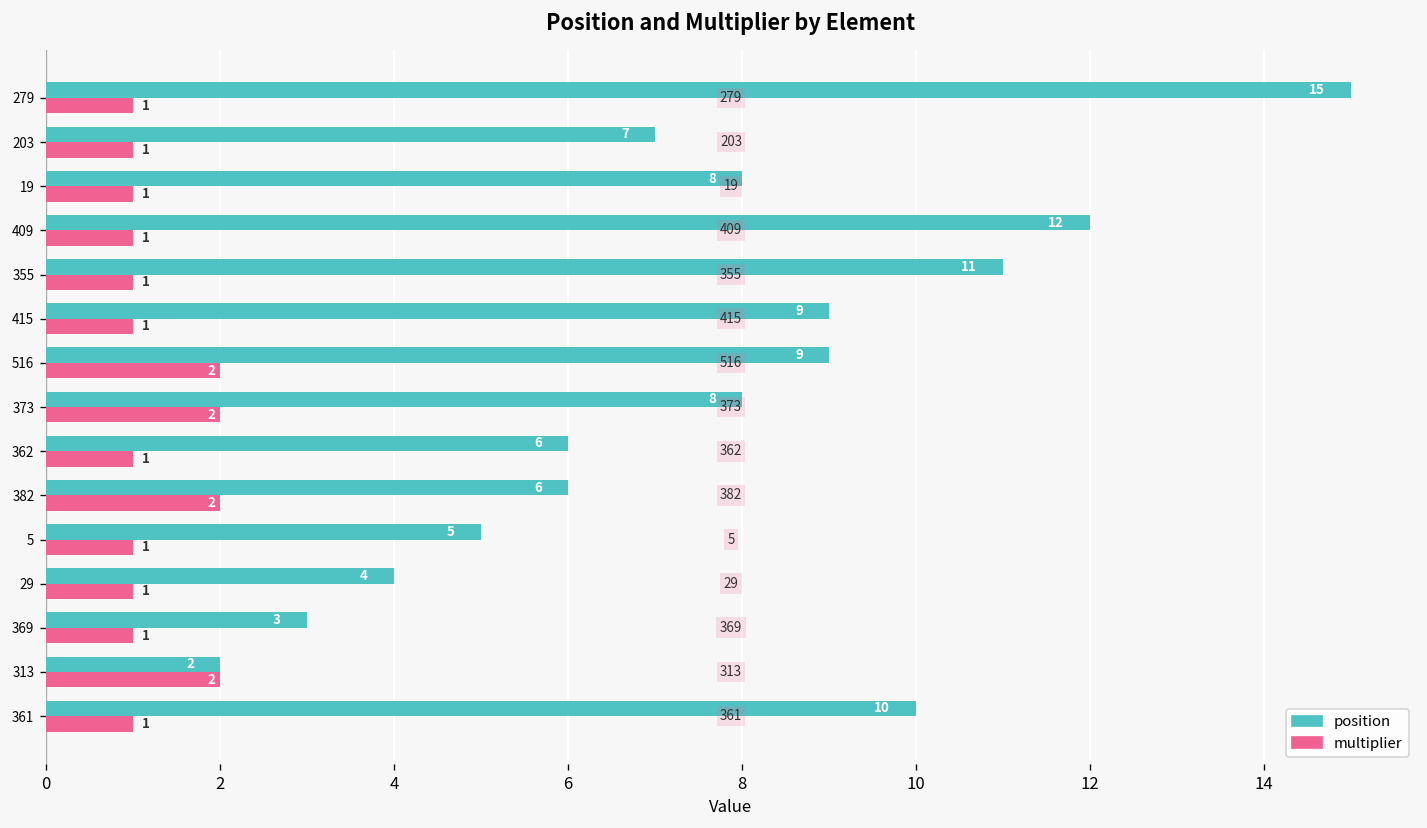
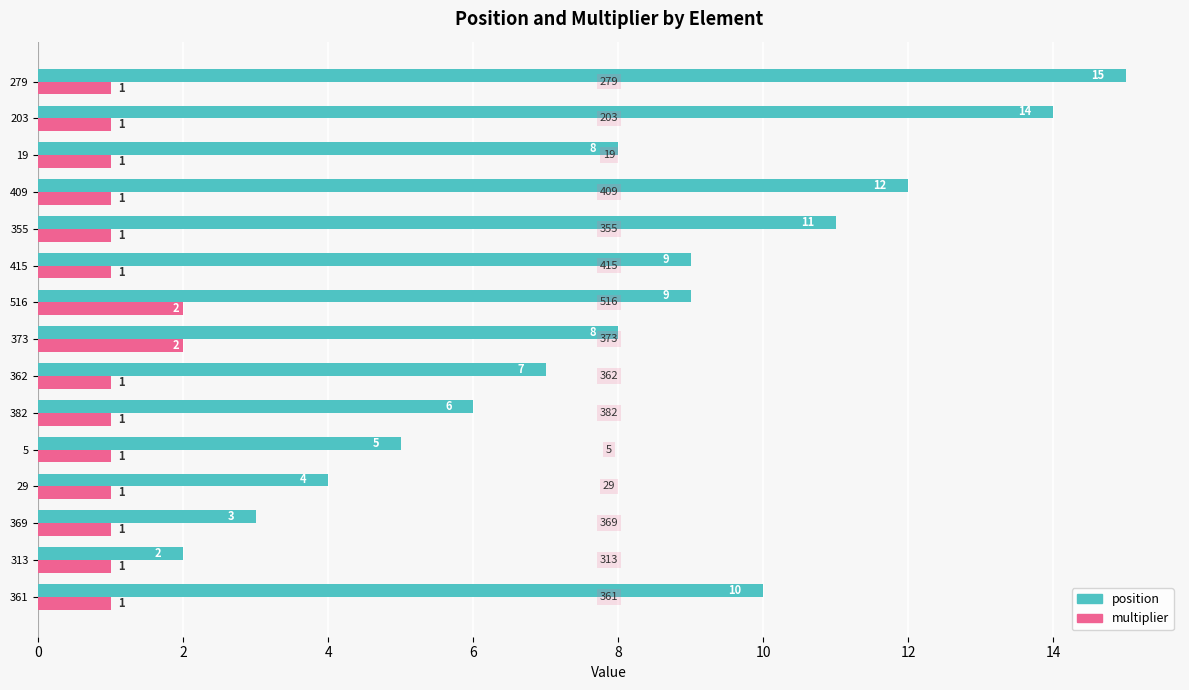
  {
    "position": {
      "279": 15,
-     "203": 7,
+     "203": 14,
      "19": 8,
      "409": 12,
      "355": 11,
      "415": 9,
      "516": 9,
-     "362": 6,
+     "362": 7,
      "382": 6,
      "5": 5,
      "29": 4,
      "369": 3,
      "313": 2,
      "361": 10
    },
    "multiplier": {
      "279": 1,
      "203": 1,
      "19": 1,
      "409": 1,
      "355": 1,
      "415": 1,
      "516": 2,
      "373": 2,
      "362": 1,
-     "382": 2,
+     "382": 1,
      "5": 1,
      "29": 1,
      "369": 1,
-     "313": 2,
+     "313": 1,
      "361": 1
    }
  }
